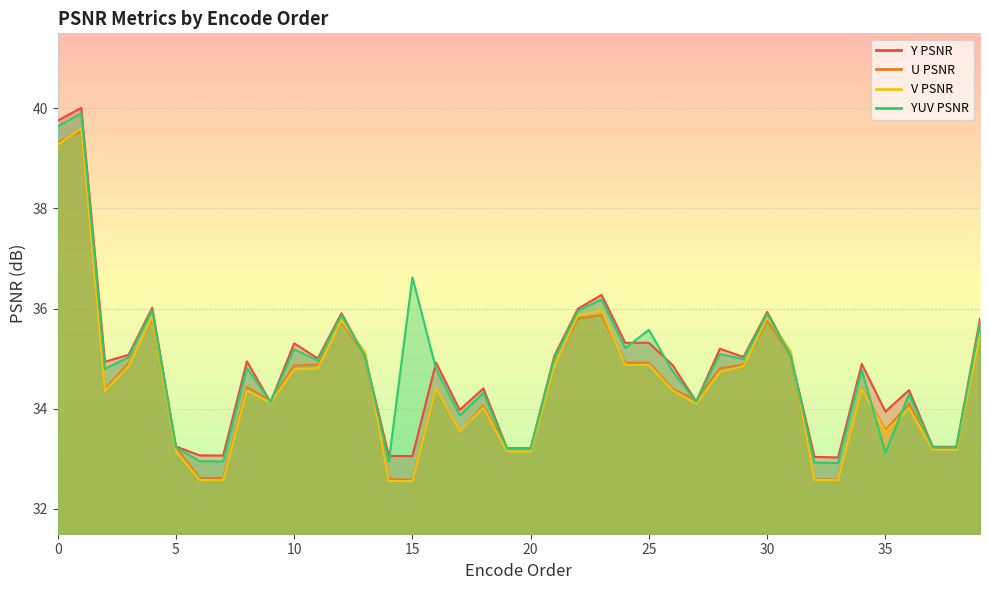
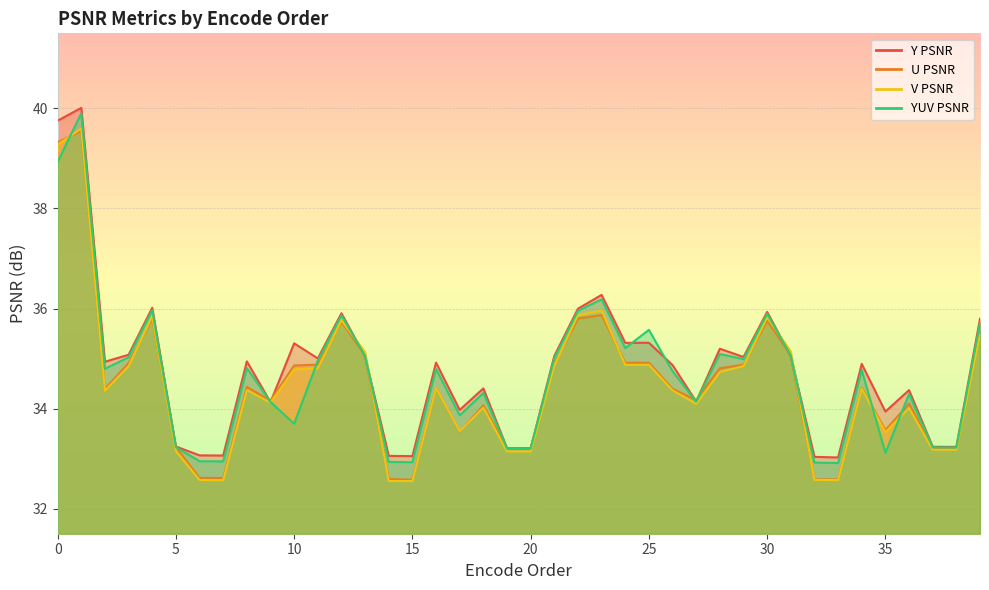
  {
    "YUV PSNR": {
-     "0": 39.6,
-     "10": 35.2,
-     "15": 36.6,
+     "0": 38.9,
+     "10": 33.7,
+     "15": 32.9,
      "25": 35.6,
      "35": 33.1
    }
  }
